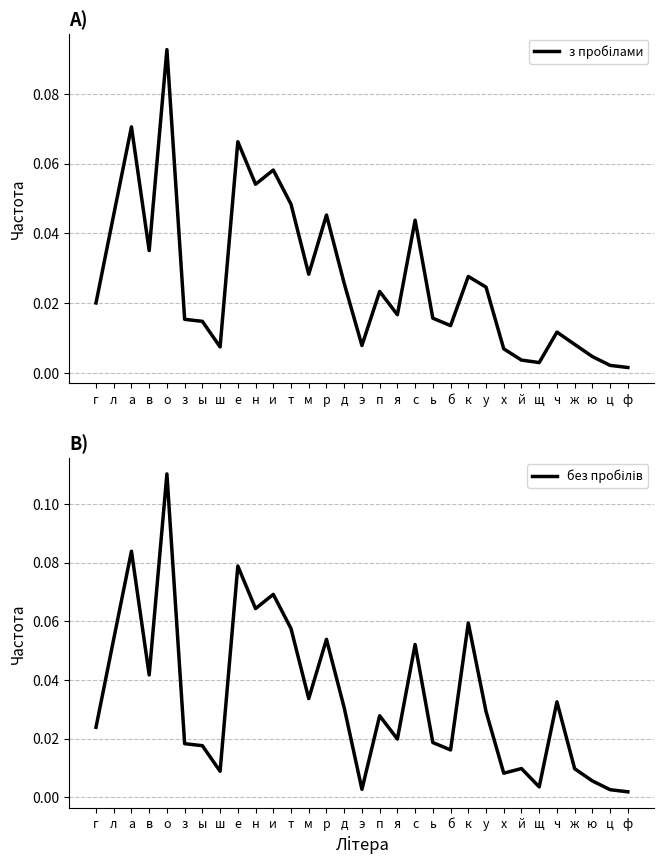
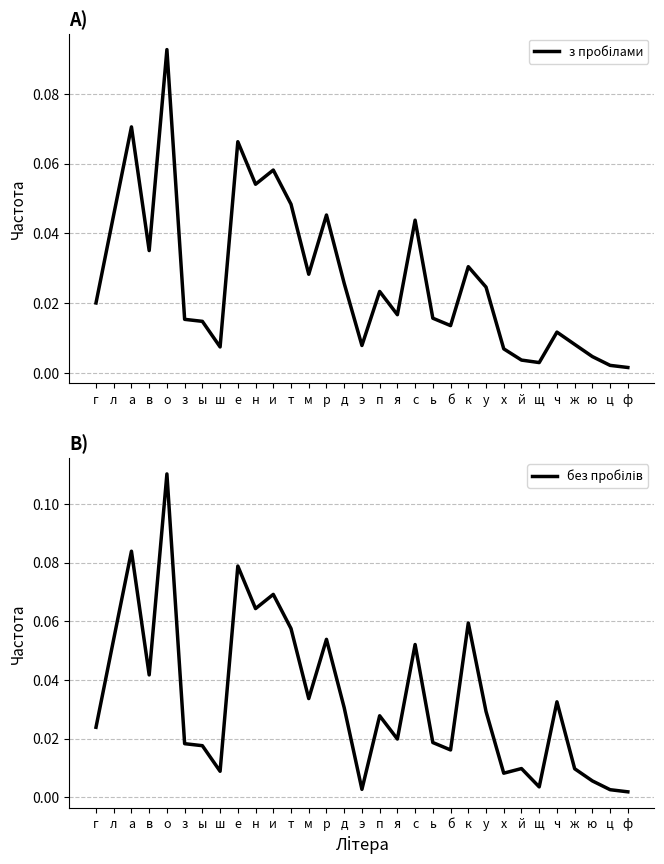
  {
    "A)": {
      "г": 0.020,
      "л": 0.045,
      "а": 0.070,
      "в": 0.035,
      "о": 0.093,
      "з": 0.015,
      "ы": 0.015,
      "ш": 0.007,
      "е": 0.066,
      "н": 0.054,
      "и": 0.058,
      "т": 0.048,
      "м": 0.028,
      "р": 0.045,
      "д": 0.026,
      "э": 0.008,
      "п": 0.023,
      "я": 0.017,
      "с": 0.044,
      "ь": 0.016,
      "б": 0.014,
-     "к": 0.028,
+     "к": 0.030,
      "у": 0.025,
      "х": 0.007,
      "й": 0.004,
      "щ": 0.003,
      "ч": 0.012,
      "ж": 0.008,
      "ю": 0.005,
      "ц": 0.002,
      "ф": 0.002
    },
    "B)": {
      "г": 0.024,
      "л": 0.054,
      "а": 0.084,
      "в": 0.042,
      "о": 0.110,
      "з": 0.018,
      "ы": 0.018,
      "ш": 0.009,
      "е": 0.079,
      "н": 0.064,
      "и": 0.069,
      "т": 0.057,
      "м": 0.034,
      "р": 0.054,
      "д": 0.031,
      "э": 0.003,
      "п": 0.028,
      "я": 0.020,
      "с": 0.052,
      "ь": 0.019,
      "б": 0.016,
      "к": 0.059,
      "у": 0.029,
      "х": 0.008,
      "й": 0.010,
      "щ": 0.004,
      "ч": 0.033,
      "ж": 0.010,
      "ю": 0.006,
      "ц": 0.003,
      "ф": 0.002
    }
  }
